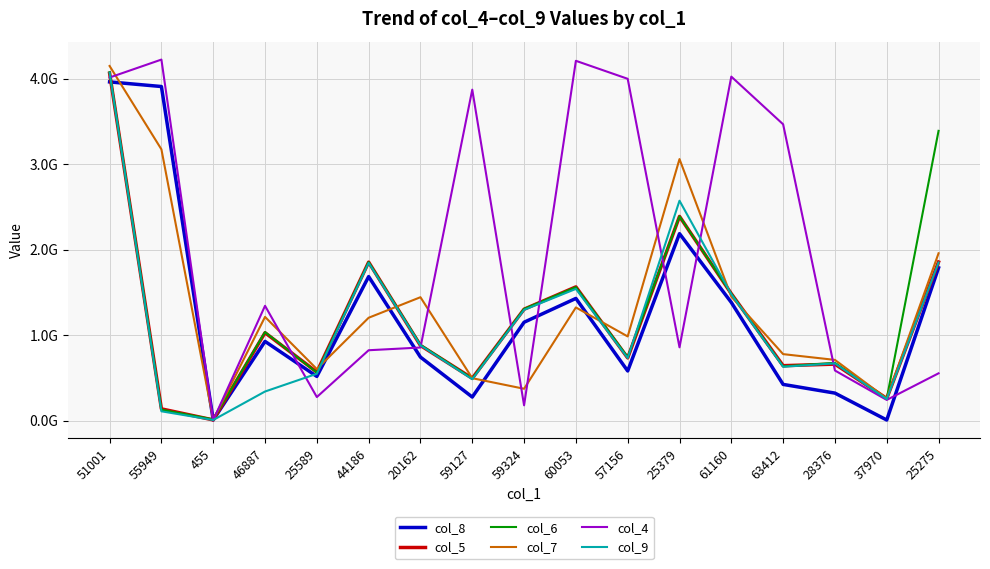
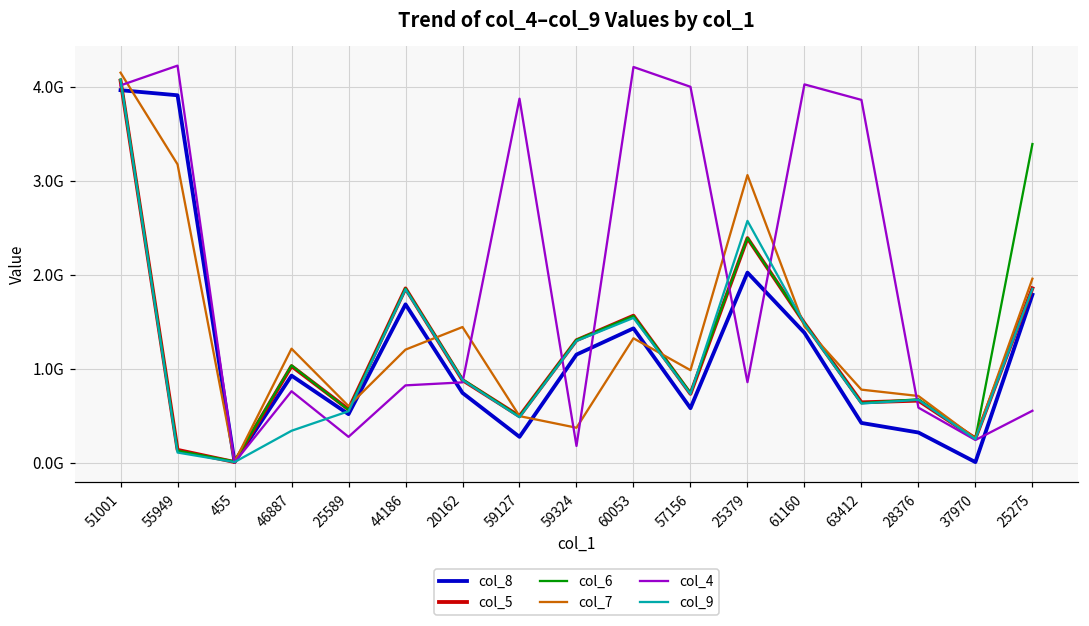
  {
    "col_8": {
      "51001": 4000000000,
      "55949": 3900000000,
      "46887": 900000000,
      "25589": 500000000,
      "44186": 1700000000,
      "20162": 700000000,
      "59127": 300000000,
      "59324": 1200000000,
      "60053": 1400000000,
      "57156": 600000000,
-     "25379": 2200000000,
+     "25379": 2000000000,
      "61160": 1400000000,
      "63412": 400000000,
      "28376": 300000000,
      "37970": 0,
      "25275": 1800000000
    },
    "col_6": {
      "25275": 3400000000
    },
    "col_7": {
      "51001": 4100000000,
      "55949": 3200000000,
      "46887": 1200000000,
      "25589": 600000000,
      "44186": 1200000000,
      "20162": 1400000000,
      "59324": 400000000,
      "60053": 1300000000,
      "57156": 1000000000,
      "25379": 3100000000,
      "63412": 800000000,
      "28376": 700000000,
      "25275": 2000000000
    },
    "col_4": {
      "51001": 4000000000,
      "55949": 4200000000,
-     "46887": 1300000000,
+     "46887": 800000000,
      "25589": 300000000,
      "44186": 800000000,
      "59127": 3900000000,
      "59324": 200000000,
      "60053": 4200000000,
      "57156": 4000000000,
      "25379": 900000000,
      "61160": 4000000000,
-     "63412": 3500000000,
+     "63412": 3900000000,
      "28376": 600000000,
      "25275": 600000000
    },
    "col_9": {
      "46887": 300000000,
      "25379": 2600000000
    }
  }
